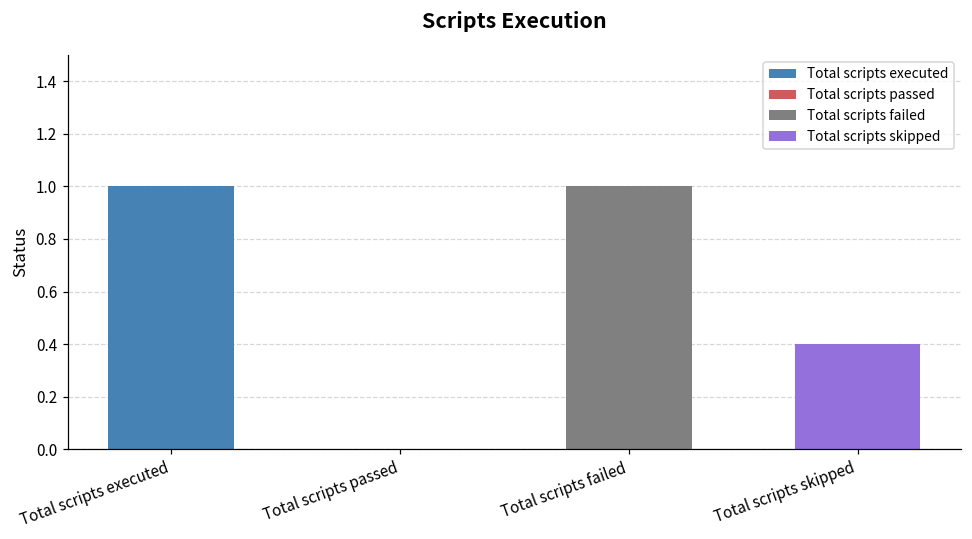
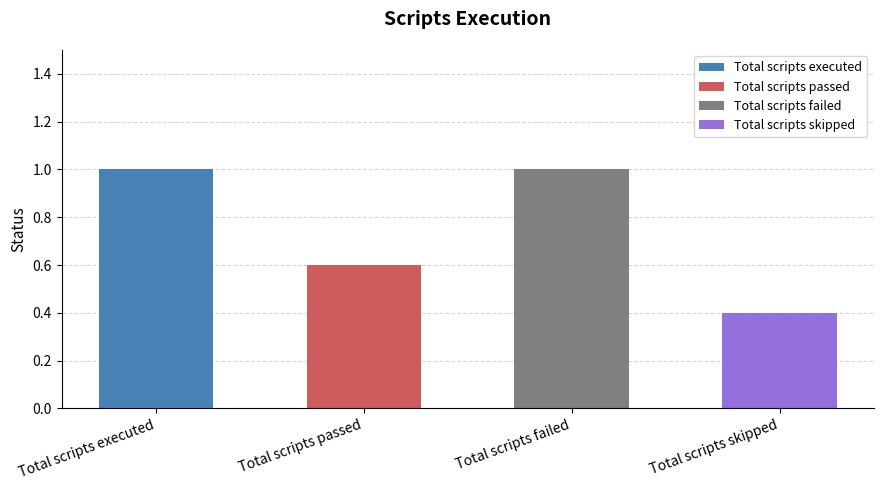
  {
    "Total scripts executed": 1.0,
-   "Total scripts passed": 0.0,
+   "Total scripts passed": 0.6,
    "Total scripts failed": 1.0,
    "Total scripts skipped": 0.4
  }
